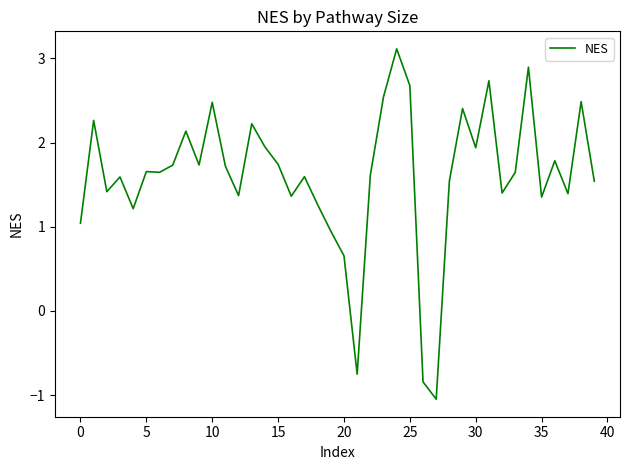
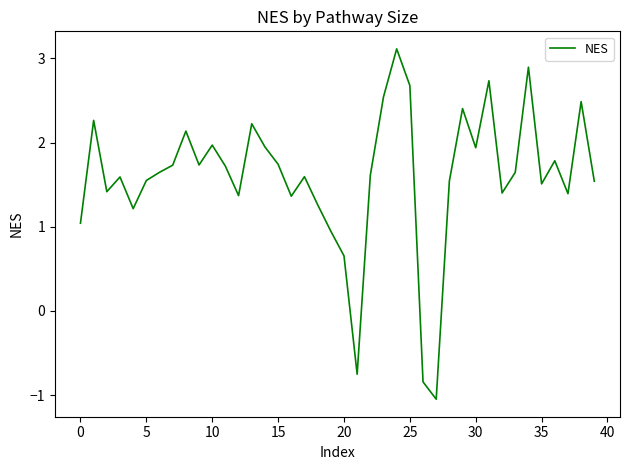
  {
    "0": 1.0,
-   "5": 1.7,
-   "10": 2.5,
+   "5": 1.5,
+   "10": 2.0,
    "15": 1.7,
    "20": 0.7,
    "25": 2.7,
    "30": 1.9,
-   "35": 1.4
+   "35": 1.5
  }
